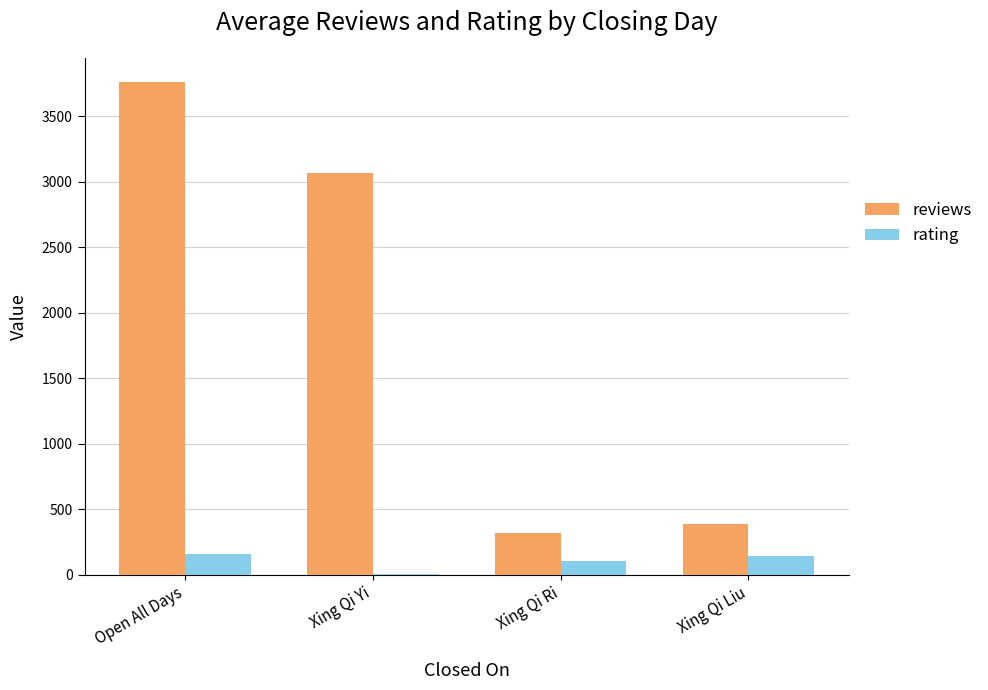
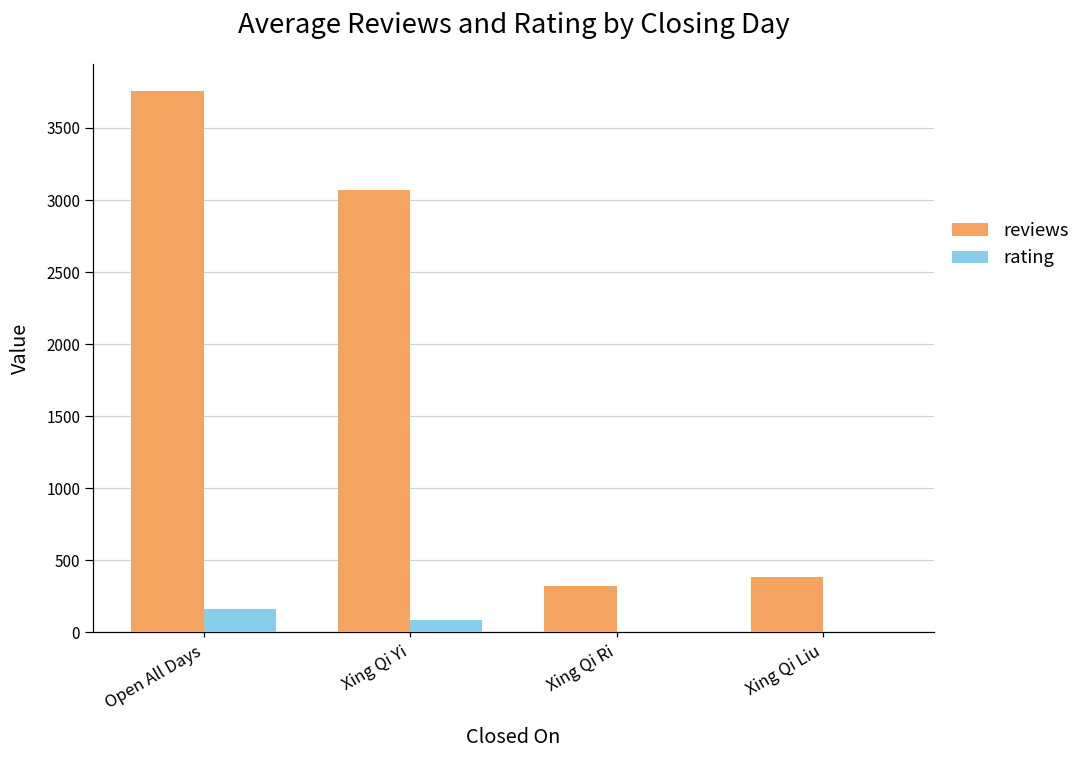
  {
    "reviews": {
      "Open All Days": 3760,
      "Xing Qi Yi": 3070,
      "Xing Qi Ri": 320,
      "Xing Qi Liu": 390
    },
    "rating": {
      "Open All Days": 160,
-     "Xing Qi Yi": 0,
-     "Xing Qi Ri": 110,
-     "Xing Qi Liu": 150
+     "Xing Qi Yi": 90,
+     "Xing Qi Ri": 0,
+     "Xing Qi Liu": 0
    }
  }
